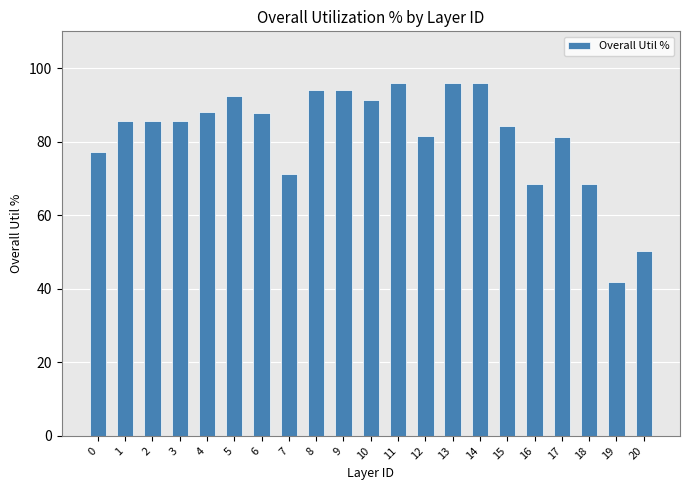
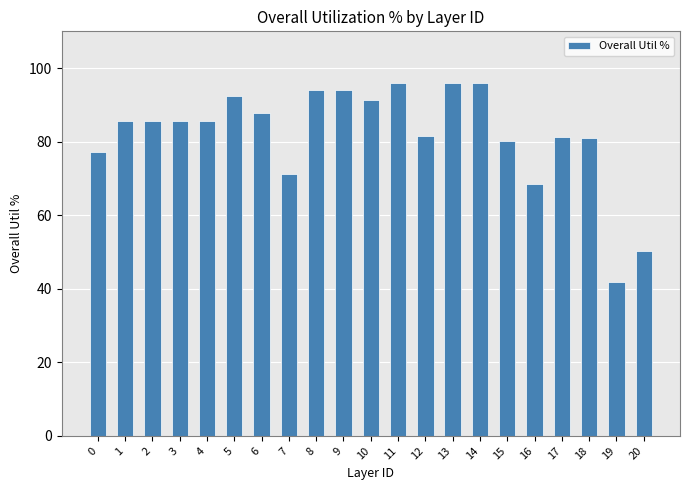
  {
    "0": 77,
    "1": 86,
    "2": 86,
    "3": 86,
-   "4": 88,
+   "4": 86,
    "5": 92,
    "6": 88,
    "7": 71,
    "8": 94,
    "9": 94,
    "10": 91,
    "11": 96,
    "12": 82,
    "13": 96,
    "14": 96,
-   "15": 84,
+   "15": 80,
    "16": 69,
    "17": 81,
-   "18": 69,
+   "18": 81,
    "19": 42,
    "20": 50
  }
